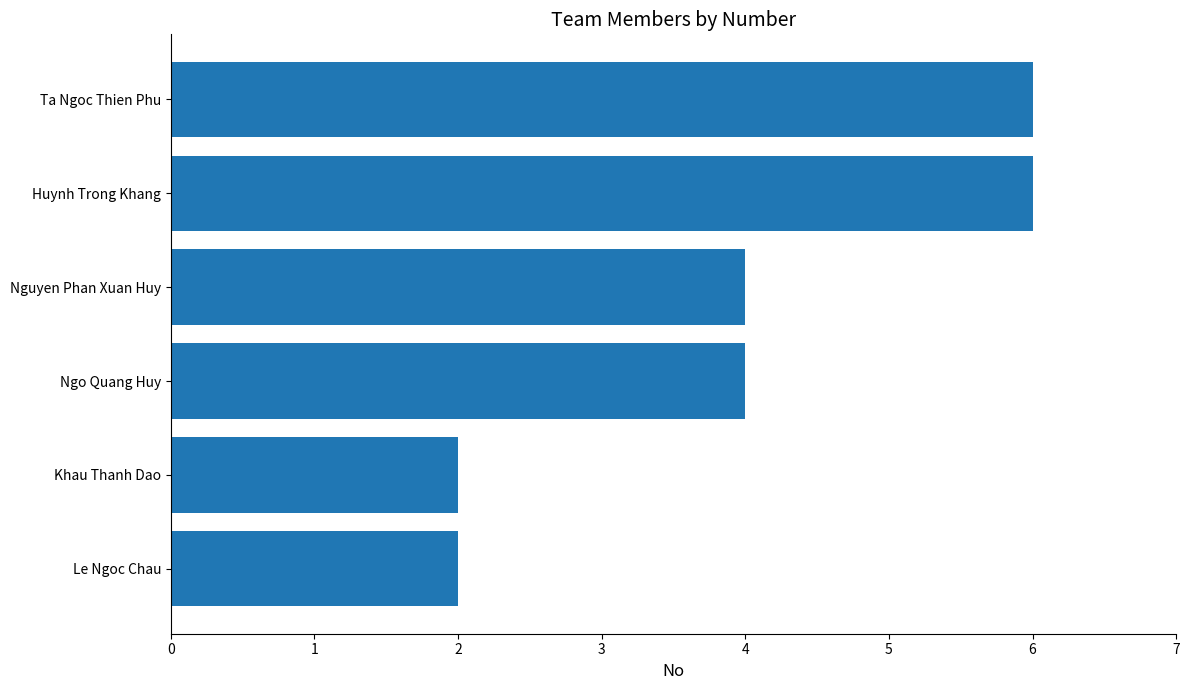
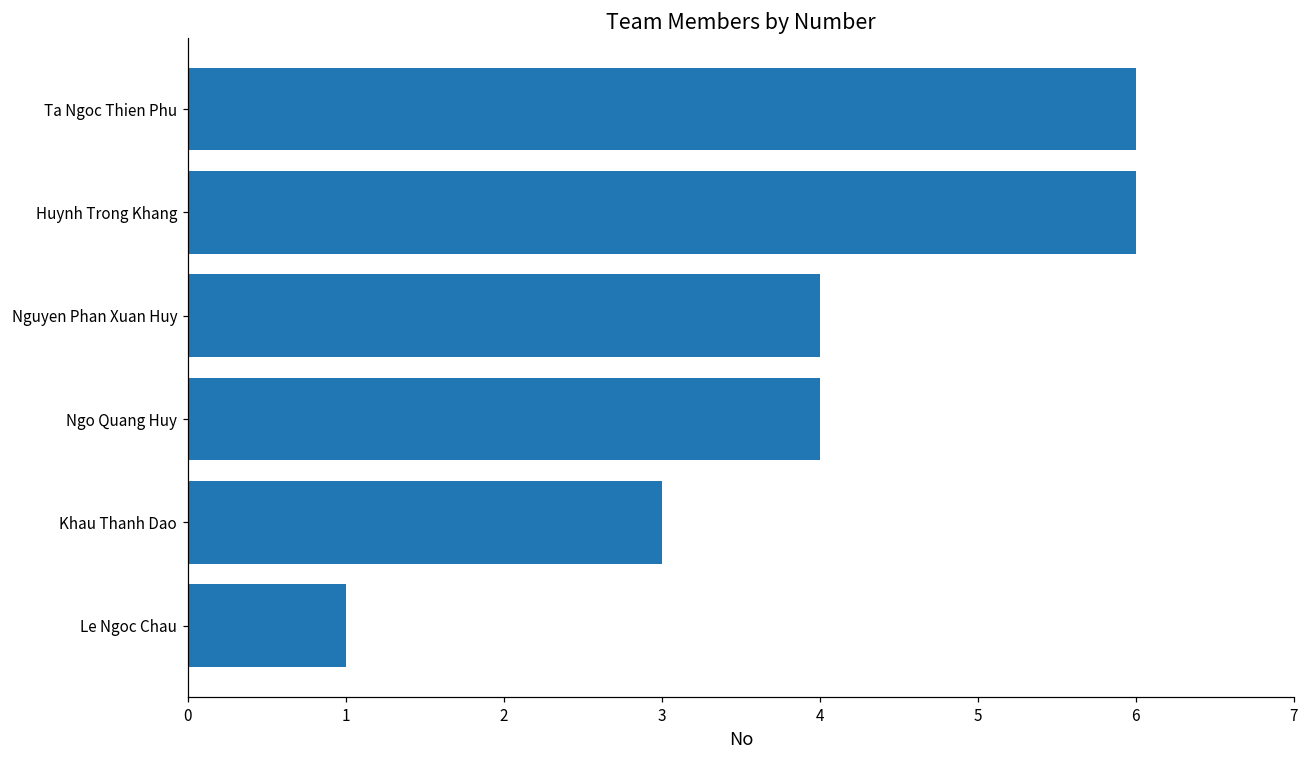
  {
    "Ta Ngoc Thien Phu": 6,
    "Huynh Trong Khang": 6,
    "Nguyen Phan Xuan Huy": 4,
    "Ngo Quang Huy": 4,
-   "Khau Thanh Dao": 2,
-   "Le Ngoc Chau": 2
+   "Khau Thanh Dao": 3,
+   "Le Ngoc Chau": 1
  }
